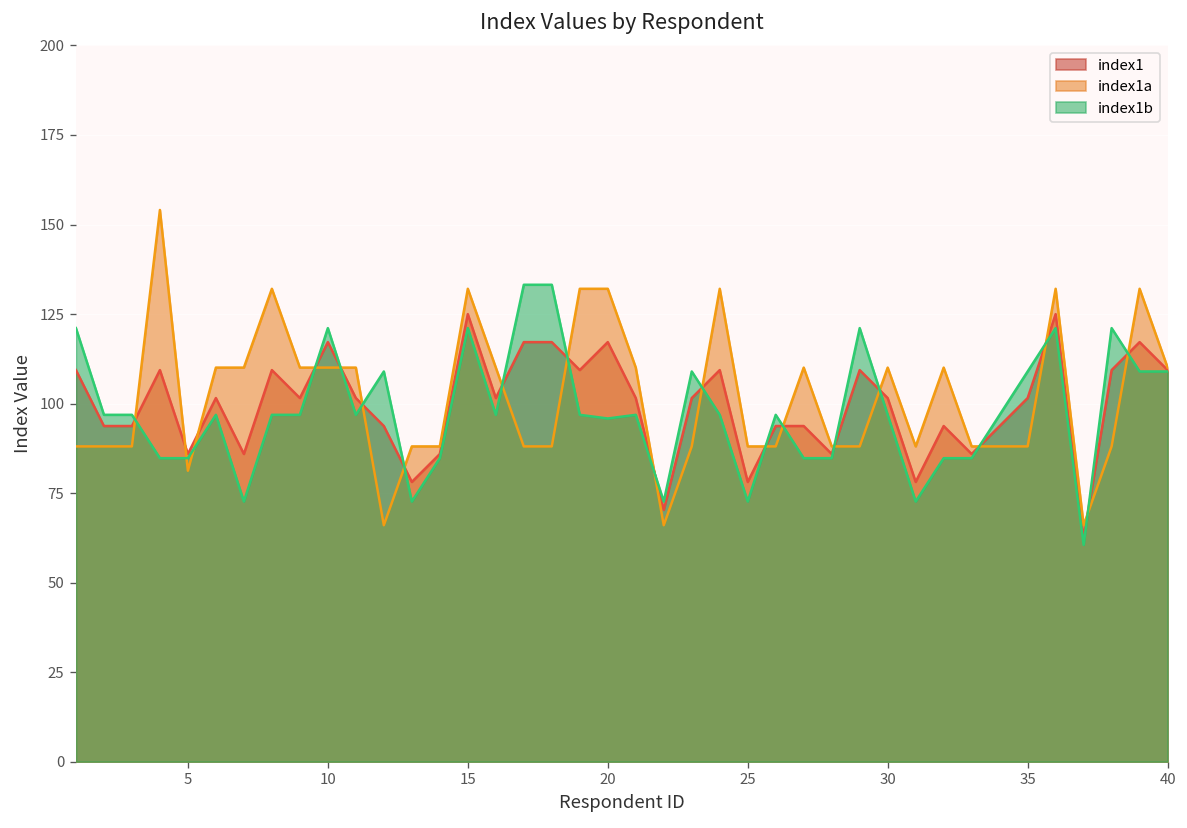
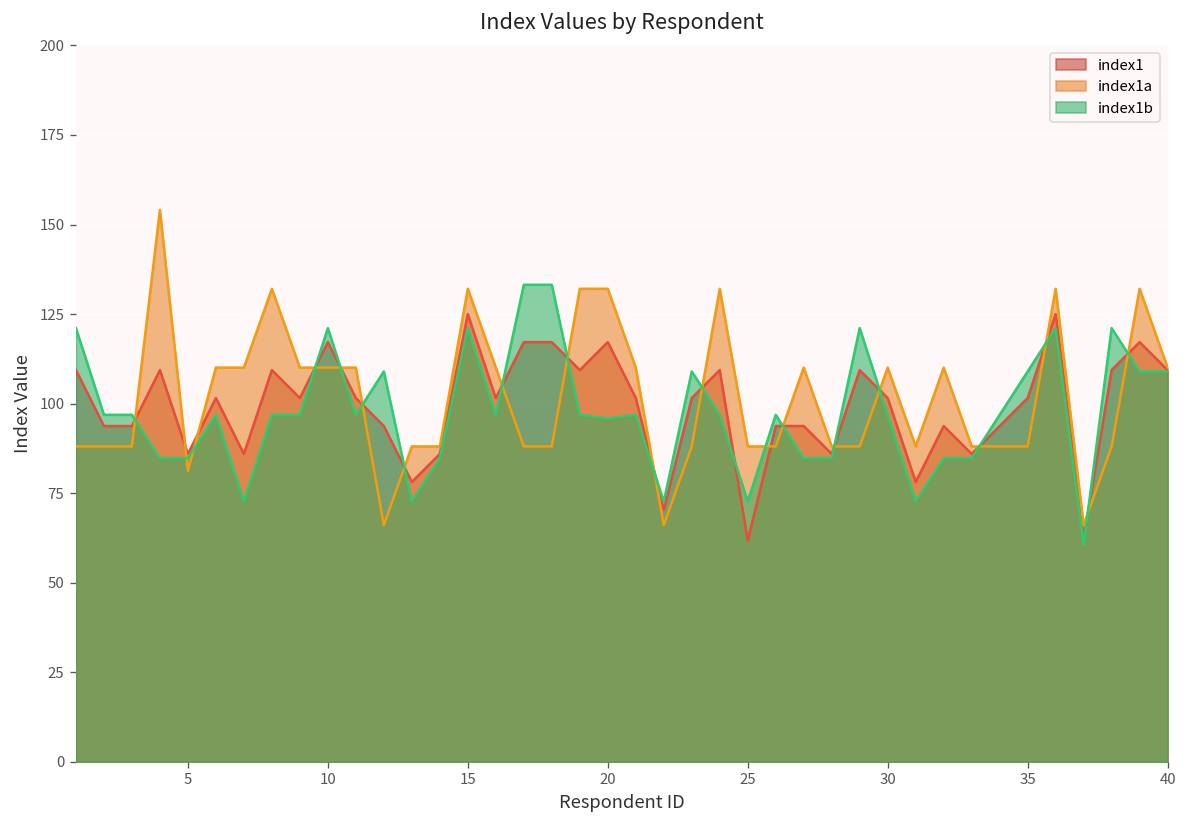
  {
    "index1": {
      "5": 86,
      "10": 117,
      "15": 125,
      "20": 117,
-     "25": 78,
+     "25": 62,
      "30": 102,
      "35": 102
    },
    "index1a": {
      "5": 81,
      "10": 110,
      "15": 132,
      "20": 132,
      "25": 88,
      "30": 110,
      "35": 88
    },
    "index1b": {
      "5": 85,
      "10": 121,
      "15": 121,
      "20": 96,
      "25": 73,
      "30": 97,
      "35": 109
    }
  }
